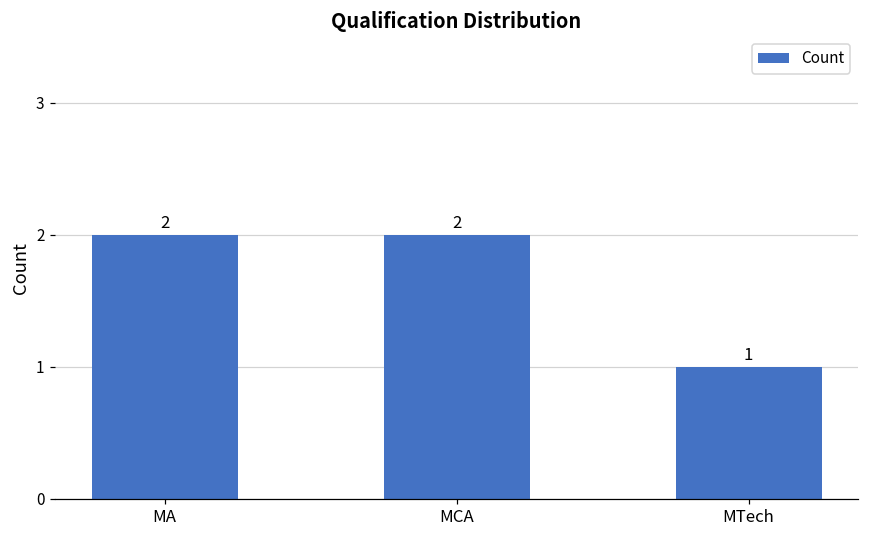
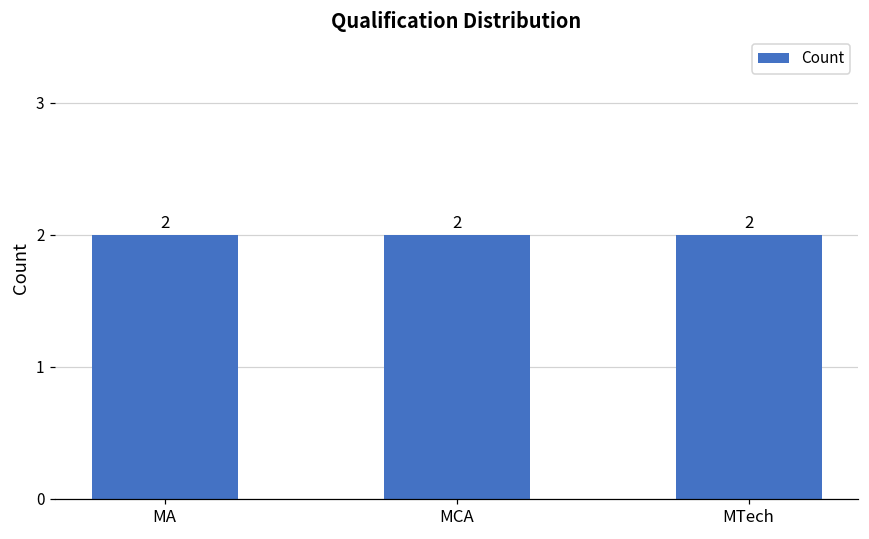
  {
    "MA": 2,
    "MCA": 2,
-   "MTech": 1
+   "MTech": 2
  }
